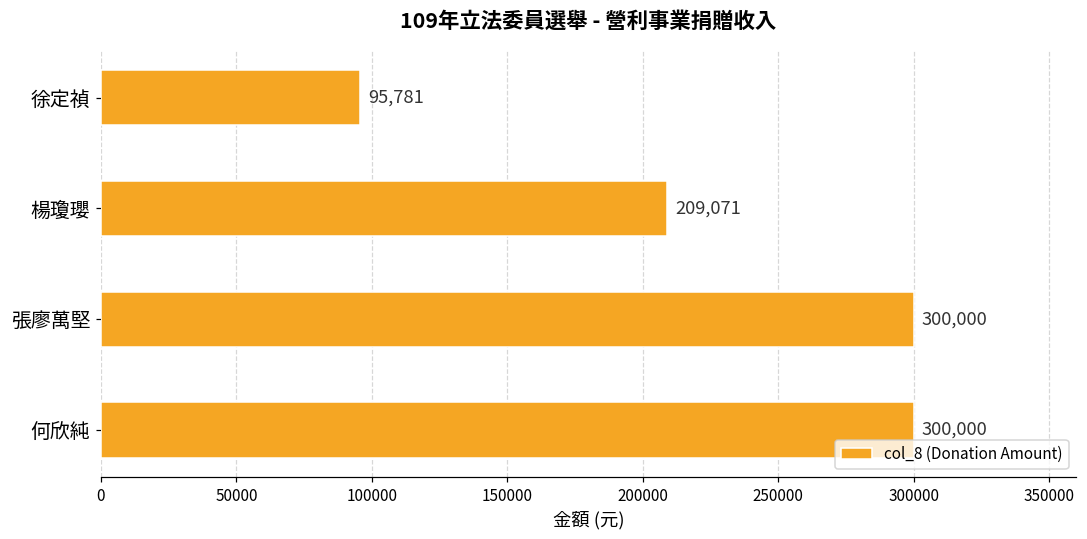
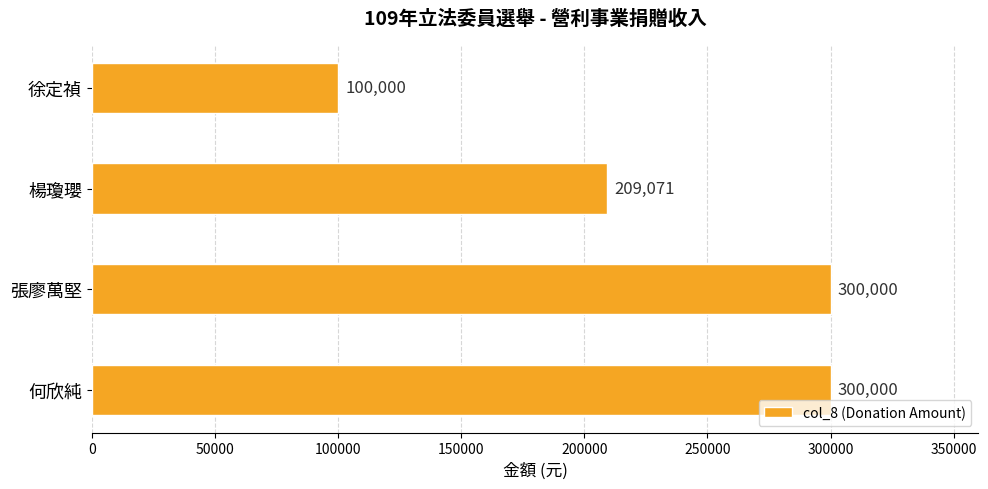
  {
-   "徐定禎": "95,781",
+   "徐定禎": "100,000",
    "張廖萬堅": "300,000",
    "何欣純": "300,000"
  }
